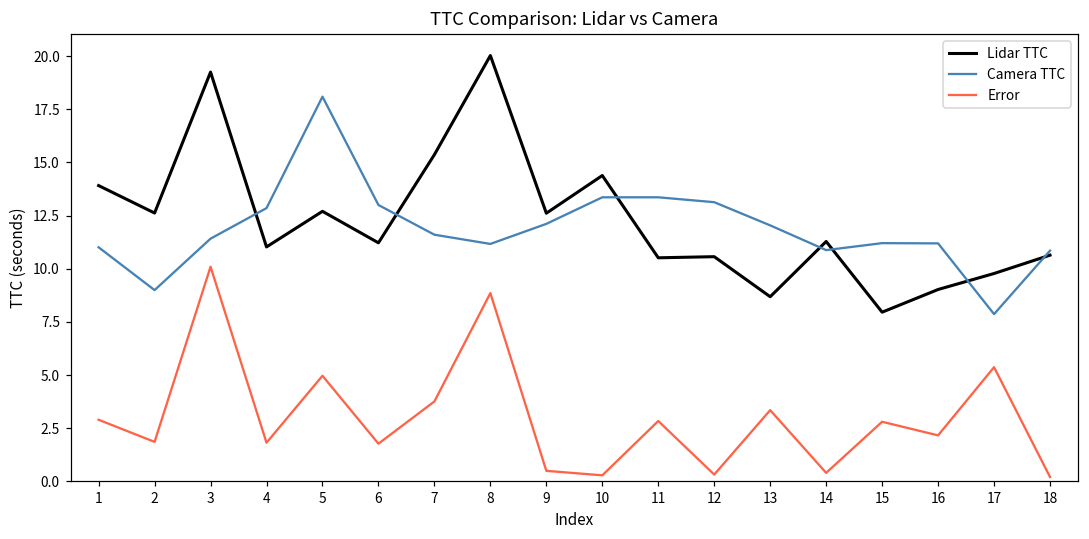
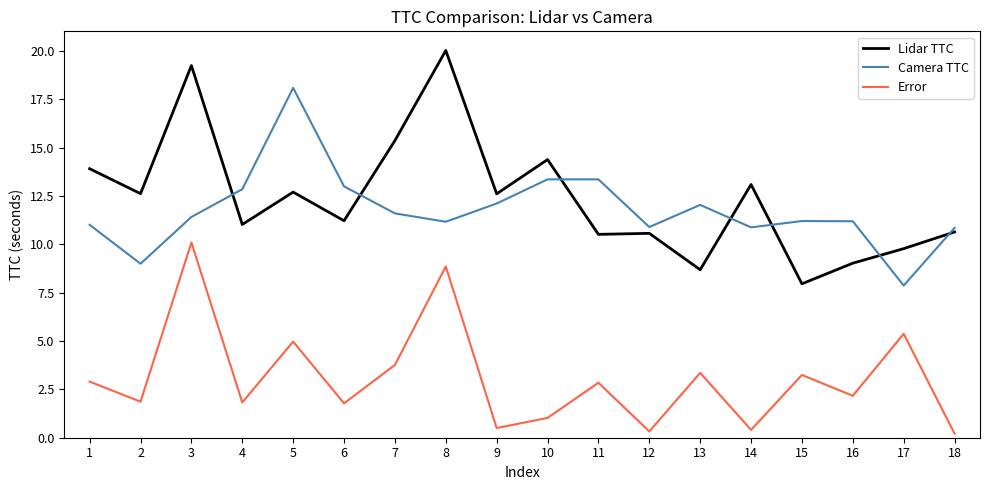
  {
    "Lidar TTC": {
      "1": 13.9,
      "2": 12.6,
      "3": 19.2,
      "4": 11.0,
      "5": 12.7,
      "6": 11.2,
      "7": 15.4,
      "8": 20.0,
      "9": 12.6,
      "10": 14.4,
      "11": 10.5,
      "12": 10.6,
      "13": 8.7,
-     "14": 11.3,
+     "14": 13.1,
      "15": 8.0,
      "16": 9.0,
      "17": 9.8,
      "18": 10.6
    },
    "Camera TTC": {
      "1": 11.0,
      "2": 9.0,
      "3": 11.4,
      "4": 12.9,
      "5": 18.1,
      "6": 13.0,
      "7": 11.6,
      "8": 11.2,
      "9": 12.1,
      "10": 13.4,
      "11": 13.4,
-     "12": 13.1,
+     "12": 10.9,
      "13": 12.0,
      "14": 10.9,
      "15": 11.2,
      "16": 11.2,
      "17": 7.9,
      "18": 10.9
    },
    "Error": {
      "1": 2.9,
      "2": 1.9,
      "3": 10.1,
      "4": 1.8,
      "5": 5.0,
      "6": 1.8,
      "7": 3.8,
      "8": 8.9,
      "9": 0.5,
-     "10": 0.3,
+     "10": 1.0,
      "11": 2.8,
      "12": 0.3,
      "13": 3.4,
      "14": 0.4,
-     "15": 2.8,
+     "15": 3.2,
      "16": 2.2,
      "17": 5.4,
      "18": 0.2
    }
  }
